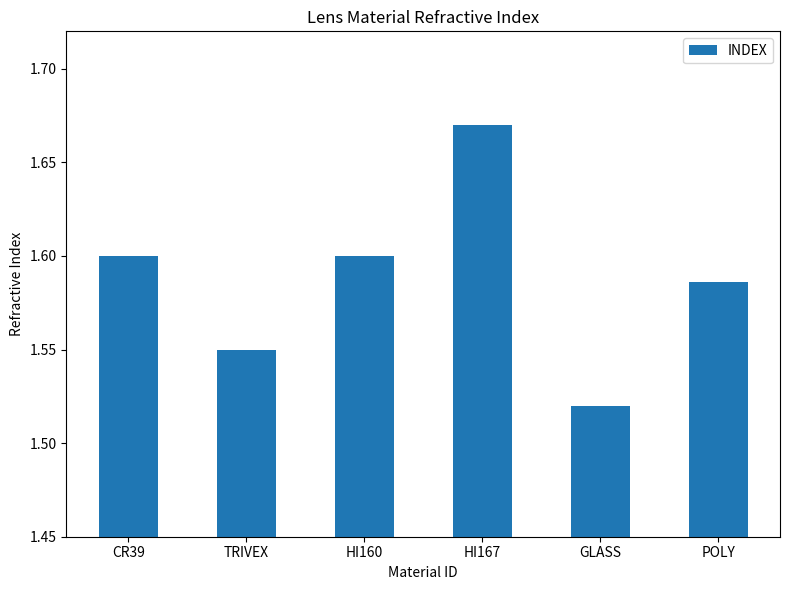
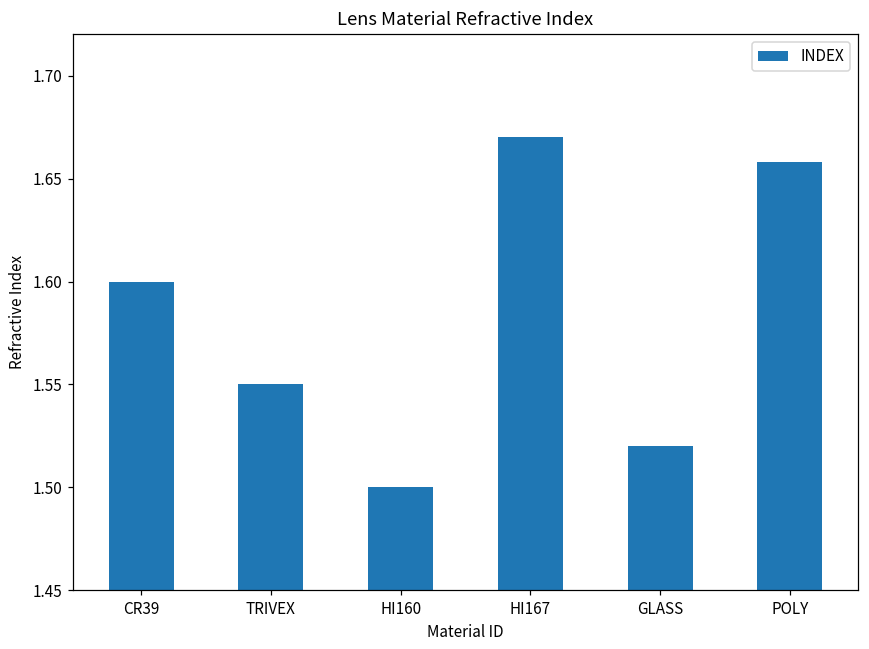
  {
    "CR39": 1.600,
    "TRIVEX": 1.550,
-   "HI160": 1.6,
+   "HI160": 1.5,
    "HI167": 1.670,
    "GLASS": 1.520,
-   "POLY": 1.586
+   "POLY": 1.658
  }
